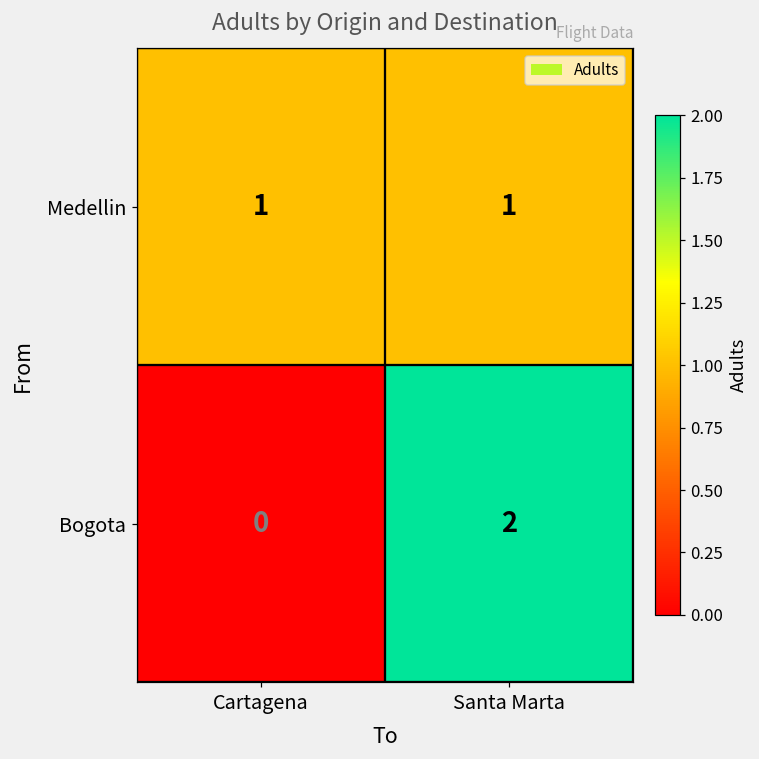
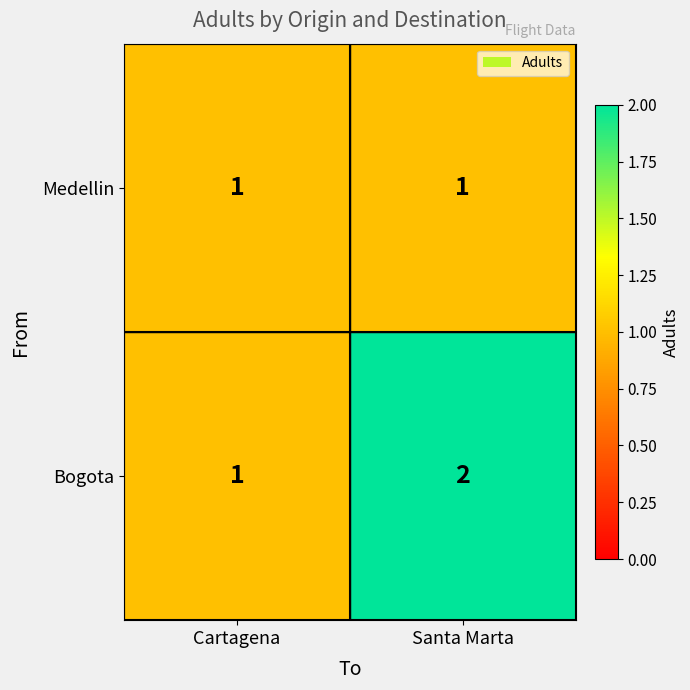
  {
    "Medellin": {
      "Cartagena": 1,
      "Santa Marta": 1
    },
    "Bogota": {
-     "Cartagena": 0,
+     "Cartagena": 1,
      "Santa Marta": 2
    }
  }
